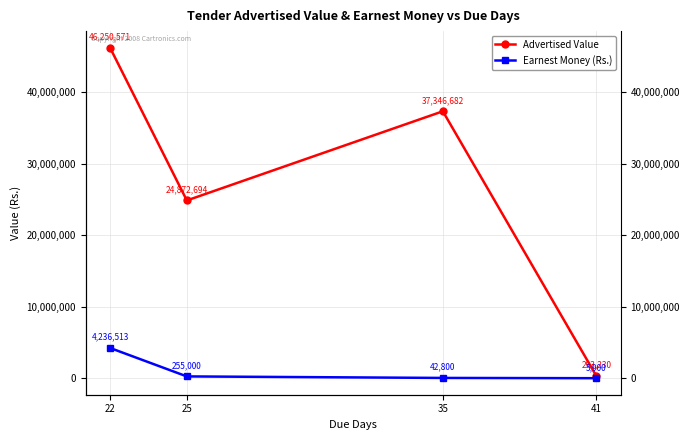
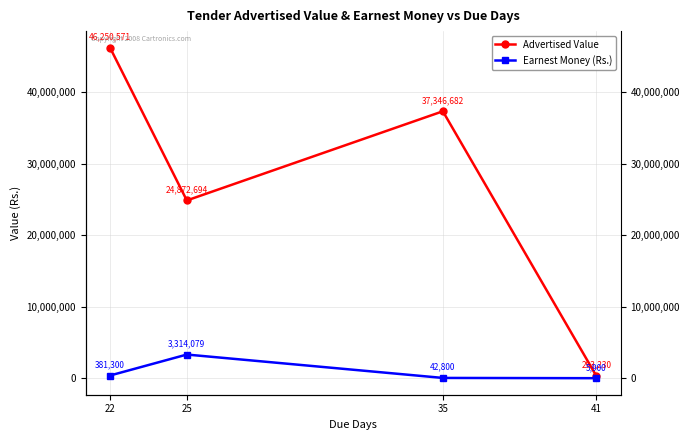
  {
    "Advertised Value": {
      "25": "24,872,694",
      "35": "37,346,682"
    },
    "Earnest Money (Rs.)": {
-     "22": "4,236,513",
-     "25": "255,000",
+     "22": "381,300",
+     "25": "3,314,079",
      "35": "42,800"
    }
  }
